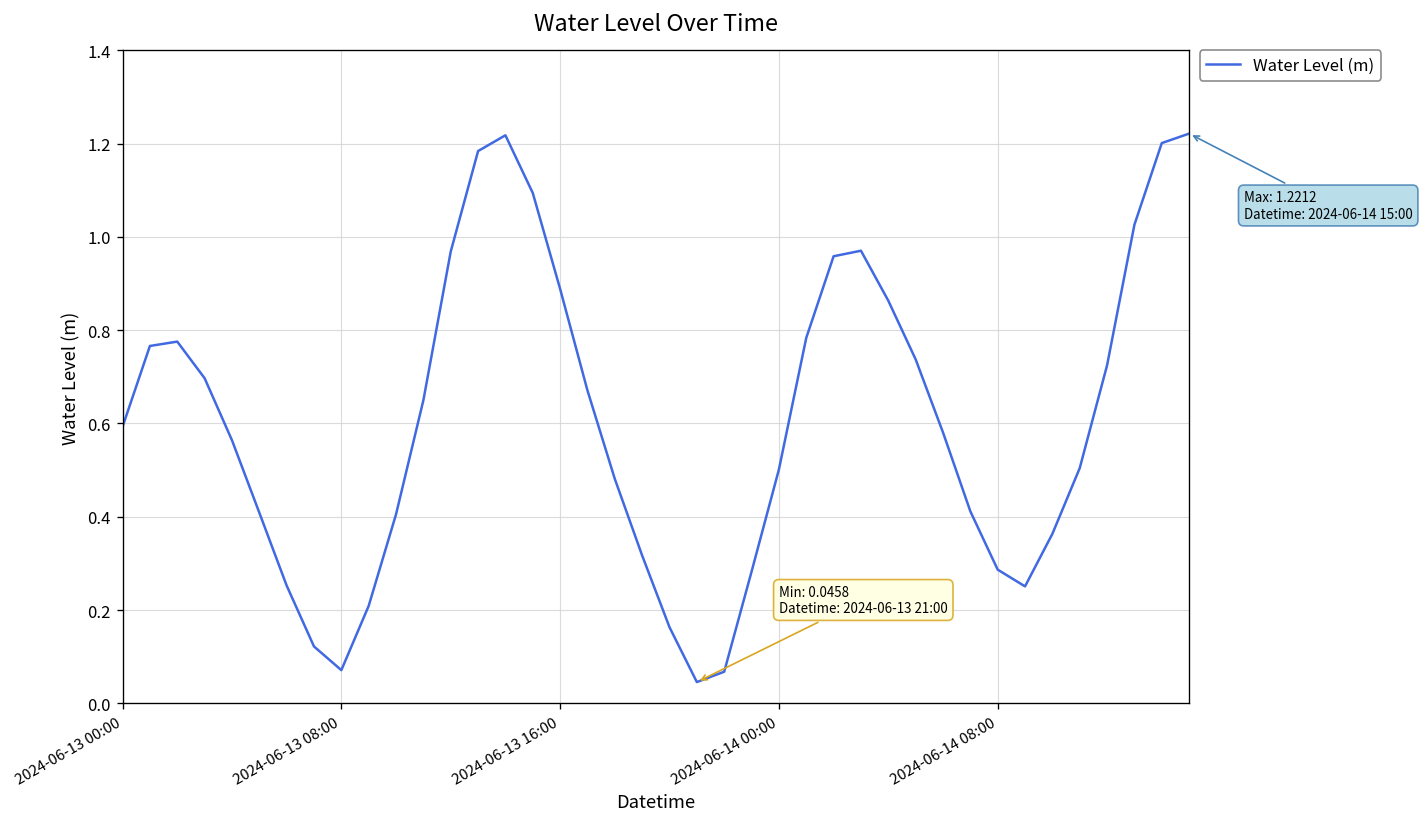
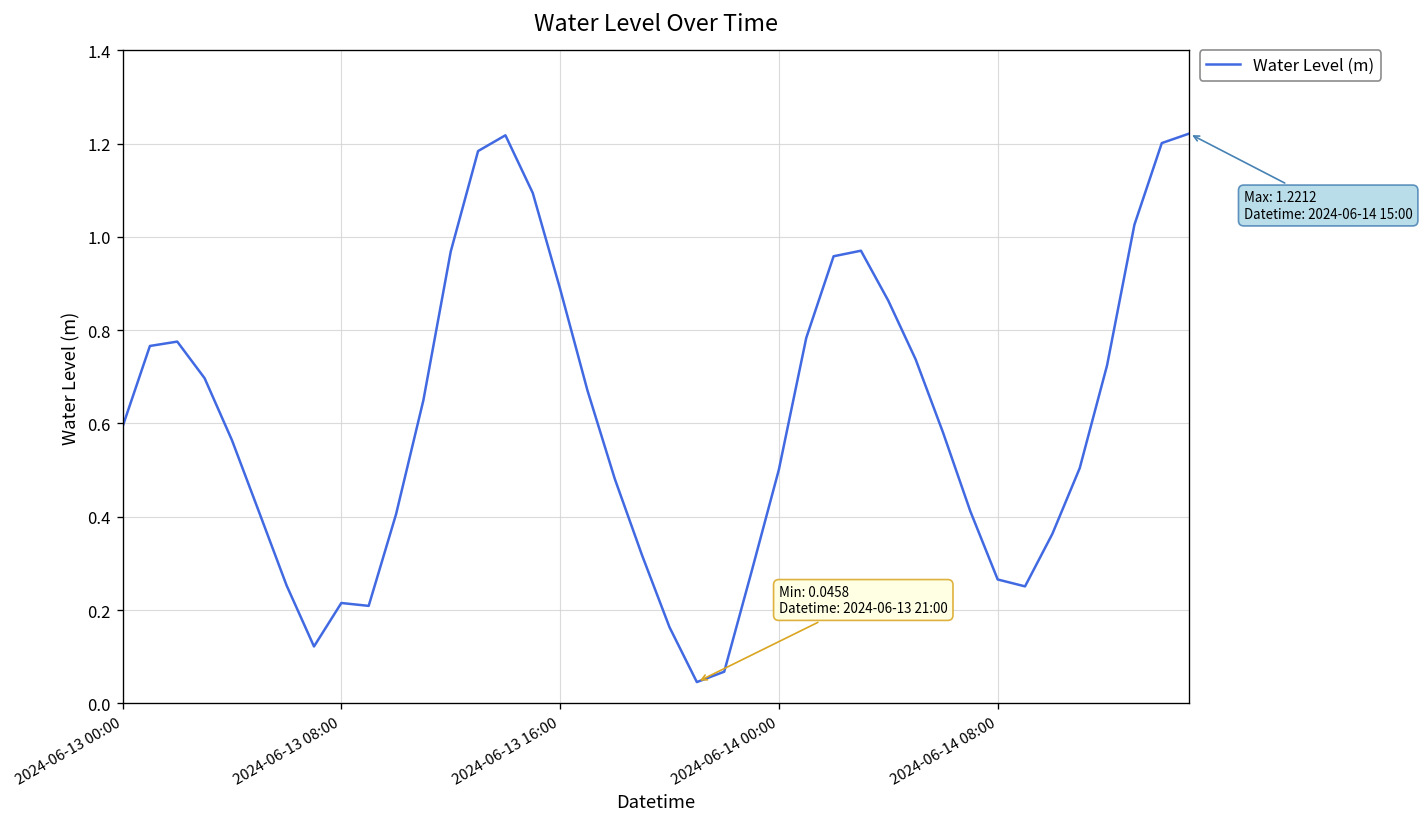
  {
    "2024-06-13 00:00": 0.59,
-   "2024-06-13 08:00": 0.07,
+   "2024-06-13 08:00": 0.22,
    "2024-06-13 16:00": 0.89,
    "2024-06-14 00:00": 0.50,
-   "2024-06-14 08:00": 0.29
+   "2024-06-14 08:00": 0.27
  }
